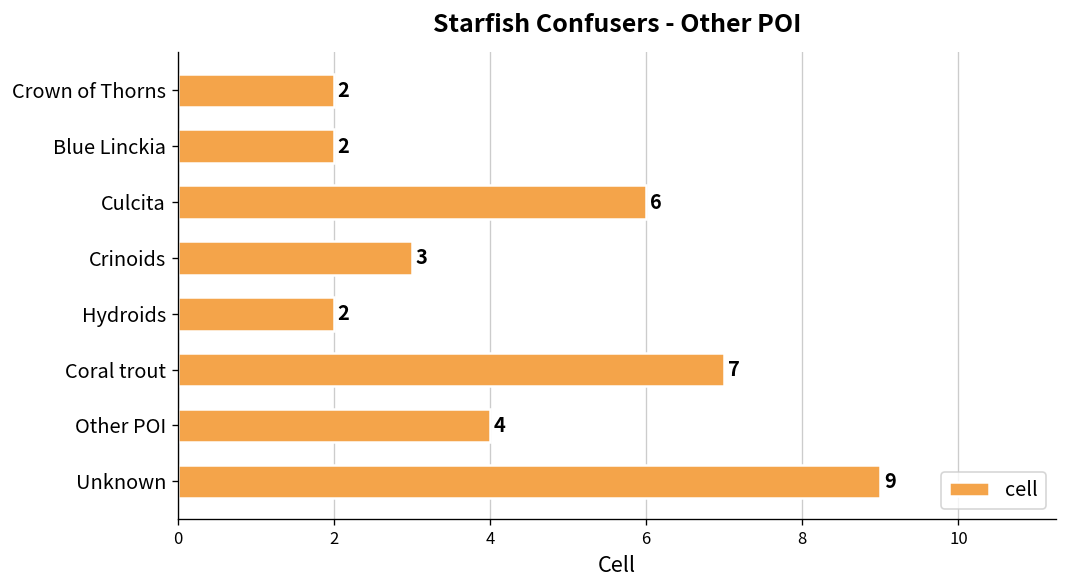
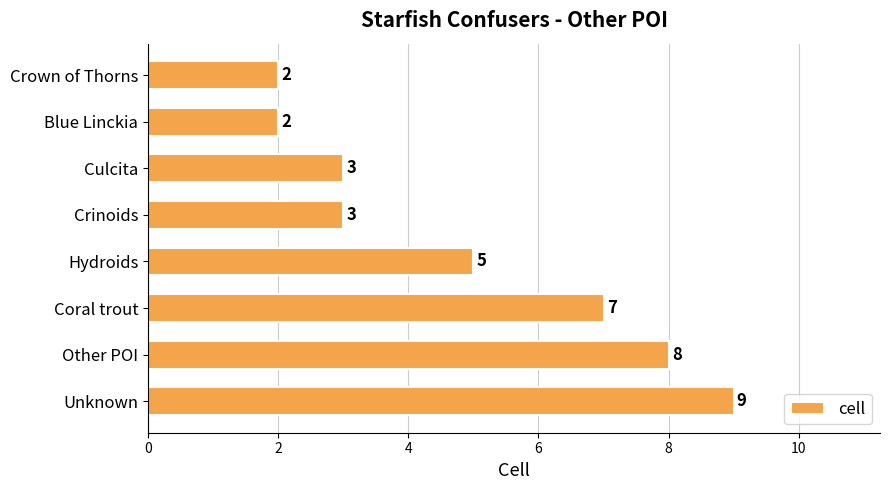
  {
    "Crown of Thorns": 2,
    "Blue Linckia": 2,
-   "Culcita": 6,
+   "Culcita": 3,
    "Crinoids": 3,
-   "Hydroids": 2,
+   "Hydroids": 5,
    "Coral trout": 7,
-   "Other POI": 4,
+   "Other POI": 8,
    "Unknown": 9
  }
